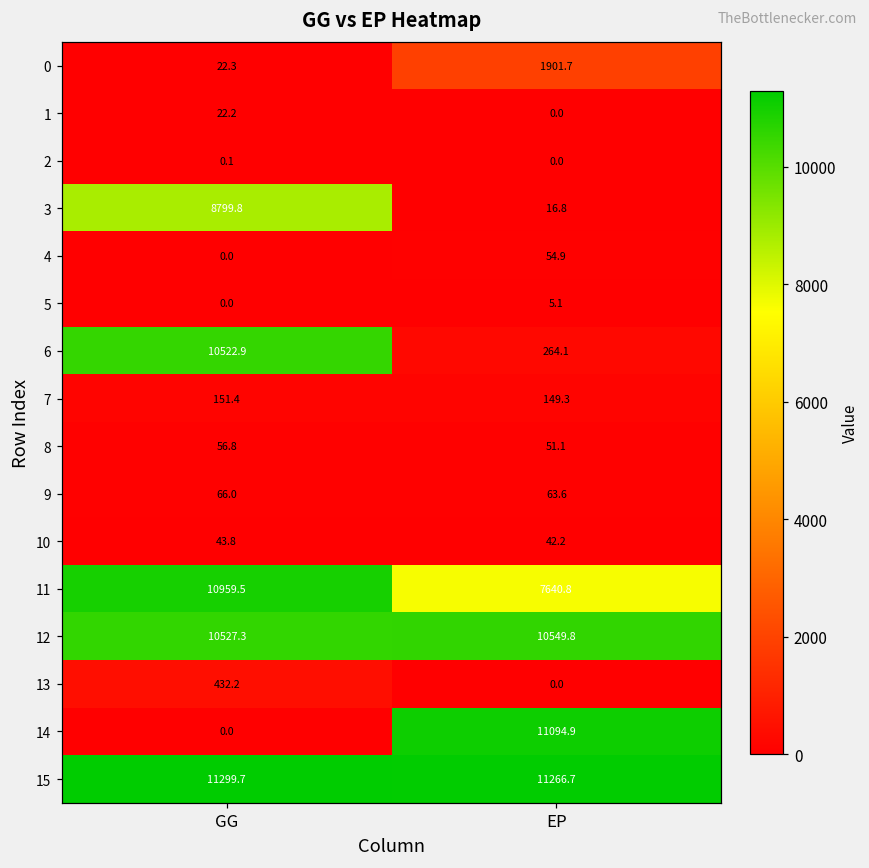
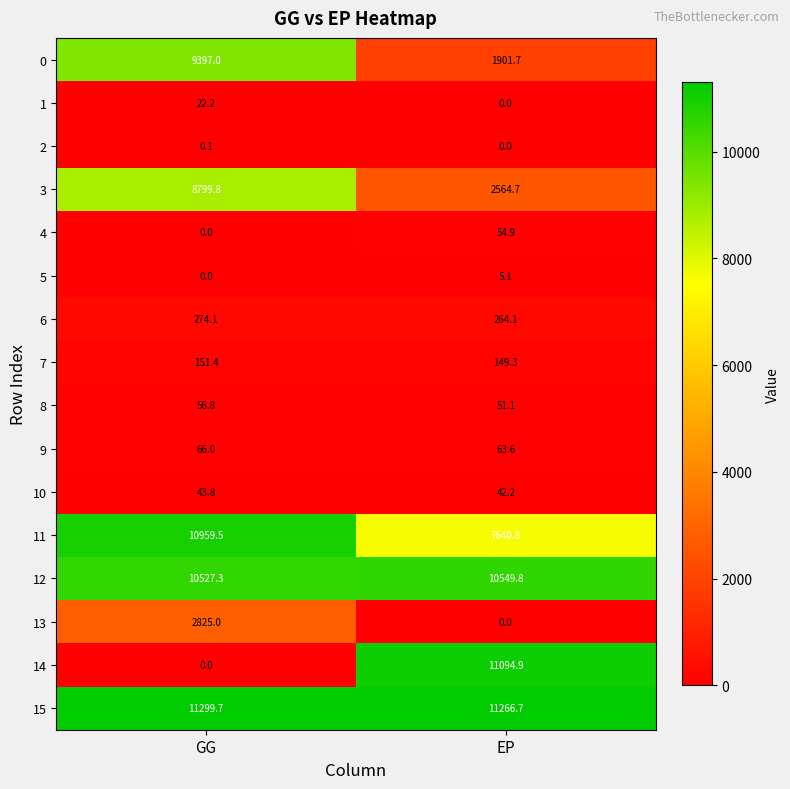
  {
    "0": {
-     "GG": 22.3,
+     "GG": 9397.0,
      "EP": 1901.7
    },
    "1": {
      "GG": 22.2,
      "EP": 0.0
    },
    "2": {
      "GG": 0.1,
      "EP": 0.0
    },
    "3": {
      "GG": 8799.8,
-     "EP": 16.8
+     "EP": 2564.7
    },
    "4": {
      "GG": 0.0,
      "EP": 54.9
    },
    "5": {
      "GG": 0.0,
      "EP": 5.1
    },
    "6": {
-     "GG": 10522.9,
+     "GG": 274.1,
      "EP": 264.1
    },
    "7": {
      "GG": 151.4,
      "EP": 149.3
    },
    "8": {
      "GG": 56.8,
      "EP": 51.1
    },
    "9": {
      "GG": 66.0,
      "EP": 63.6
    },
    "10": {
      "GG": 43.8,
      "EP": 42.2
    },
    "11": {
      "GG": 10959.5,
      "EP": 7640.8
    },
    "12": {
      "GG": 10527.3,
      "EP": 10549.8
    },
    "13": {
-     "GG": 432.2,
+     "GG": 2825.0,
      "EP": 0.0
    },
    "14": {
      "GG": 0.0,
      "EP": 11094.9
    },
    "15": {
      "GG": 11299.7,
      "EP": 11266.7
    }
  }
